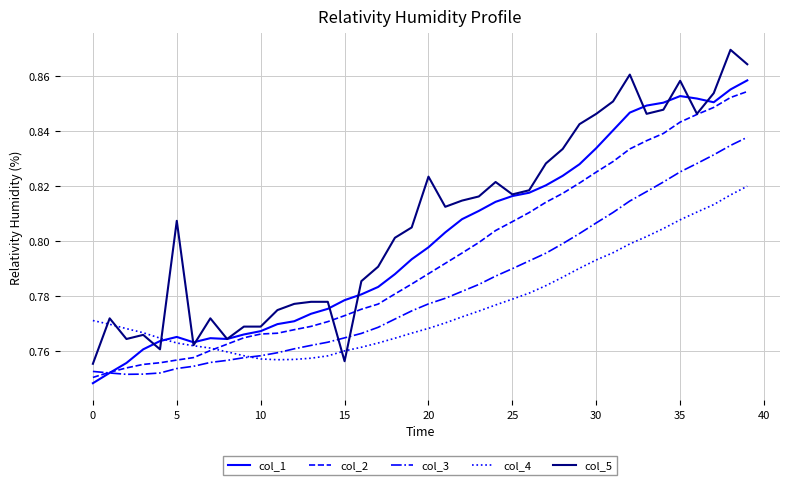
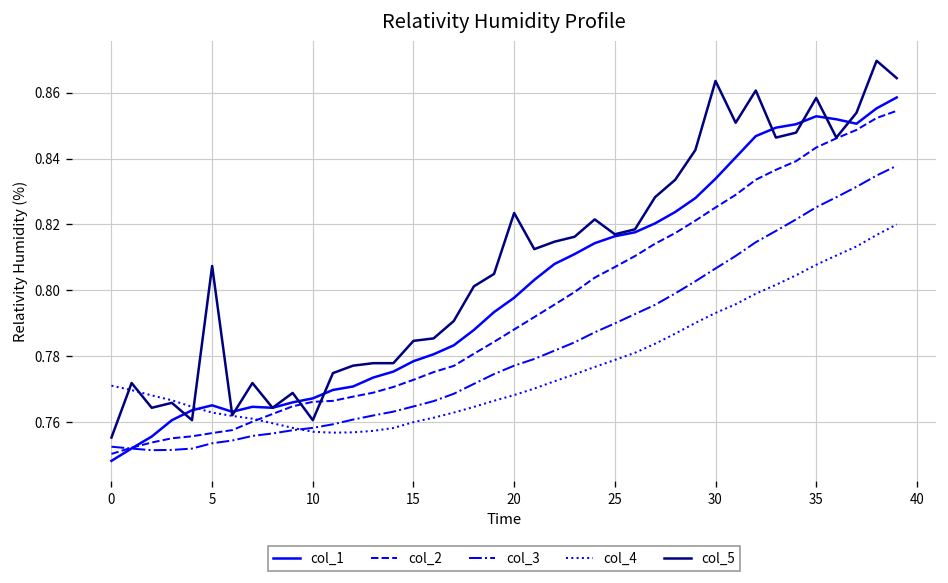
  {
    "col_5": {
      "0": 0.755,
      "5": 0.807,
-     "10": 0.769,
-     "15": 0.756,
+     "10": 0.761,
+     "15": 0.785,
      "20": 0.823,
-     "30": 0.846,
+     "30": 0.864,
      "35": 0.858
    }
  }
